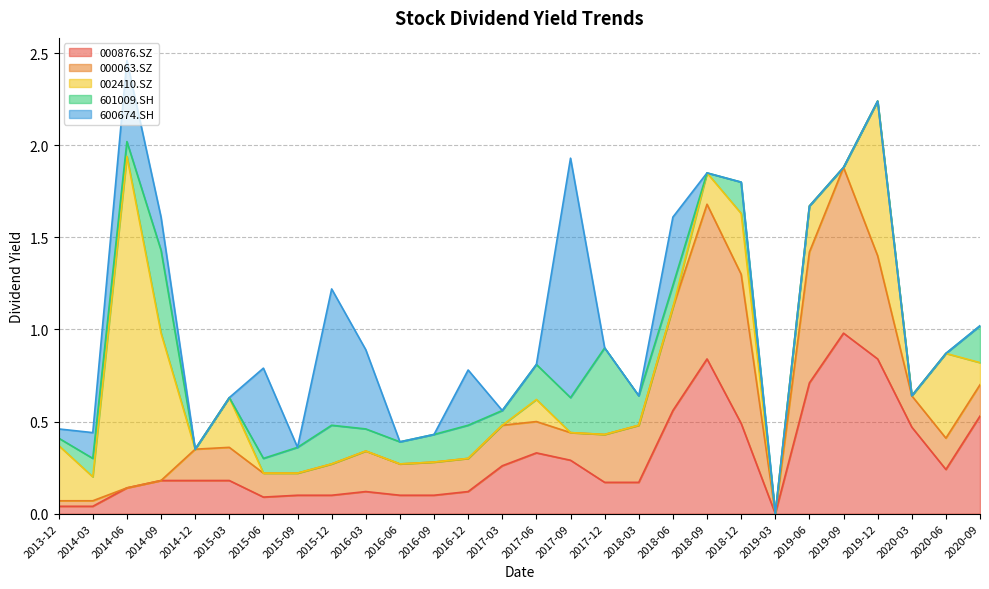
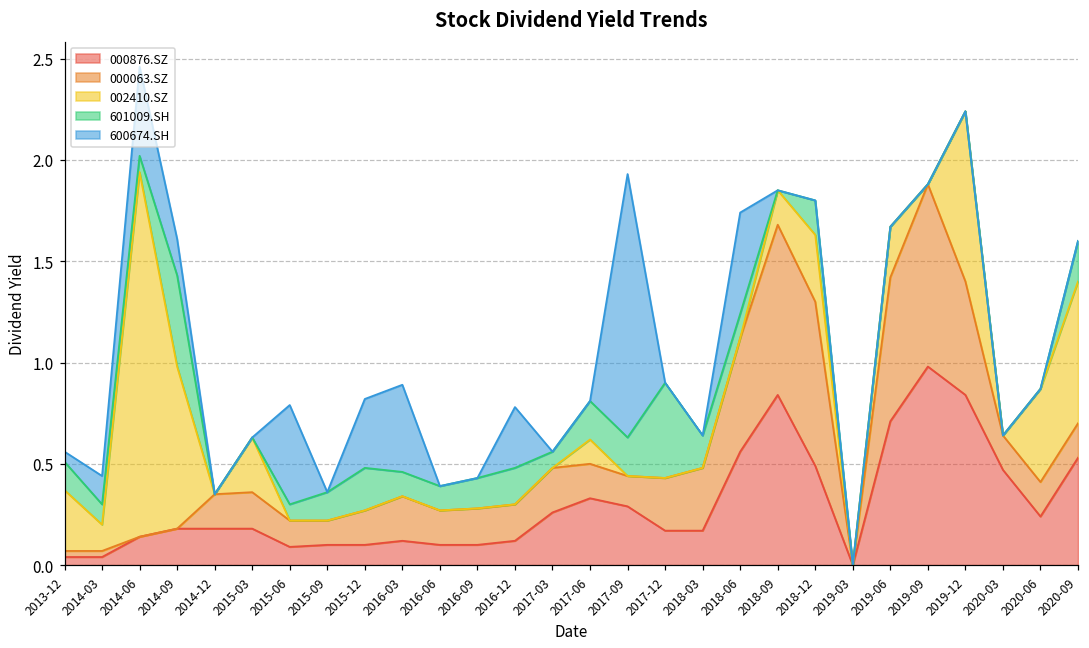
  {
    "002410.SZ": {
      "2013-12": 0.30,
      "2014-03": 0.13,
      "2014-06": 1.80,
      "2014-09": 0.80,
      "2017-06": 0.12,
      "2018-12": 0.33,
-     "2020-09": 0.12
+     "2020-09": 0.70
    },
    "601009.SH": {
-     "2013-12": 0.04,
+     "2013-12": 0.14,
      "2014-03": 0.10,
      "2014-06": 0.08,
      "2014-09": 0.45,
      "2015-06": 0.08,
      "2015-12": 0.21,
      "2016-03": 0.12,
      "2016-12": 0.18,
      "2017-09": 0.19,
      "2018-06": 0.12
    },
    "600674.SH": {
      "2013-12": 0.05,
      "2014-03": 0.14,
      "2014-09": 0.18,
      "2015-06": 0.49,
-     "2015-12": 0.74,
+     "2015-12": 0.34,
      "2016-03": 0.43,
      "2016-12": 0.30,
      "2017-09": 1.30,
-     "2018-06": 0.37
+     "2018-06": 0.50
    }
  }
